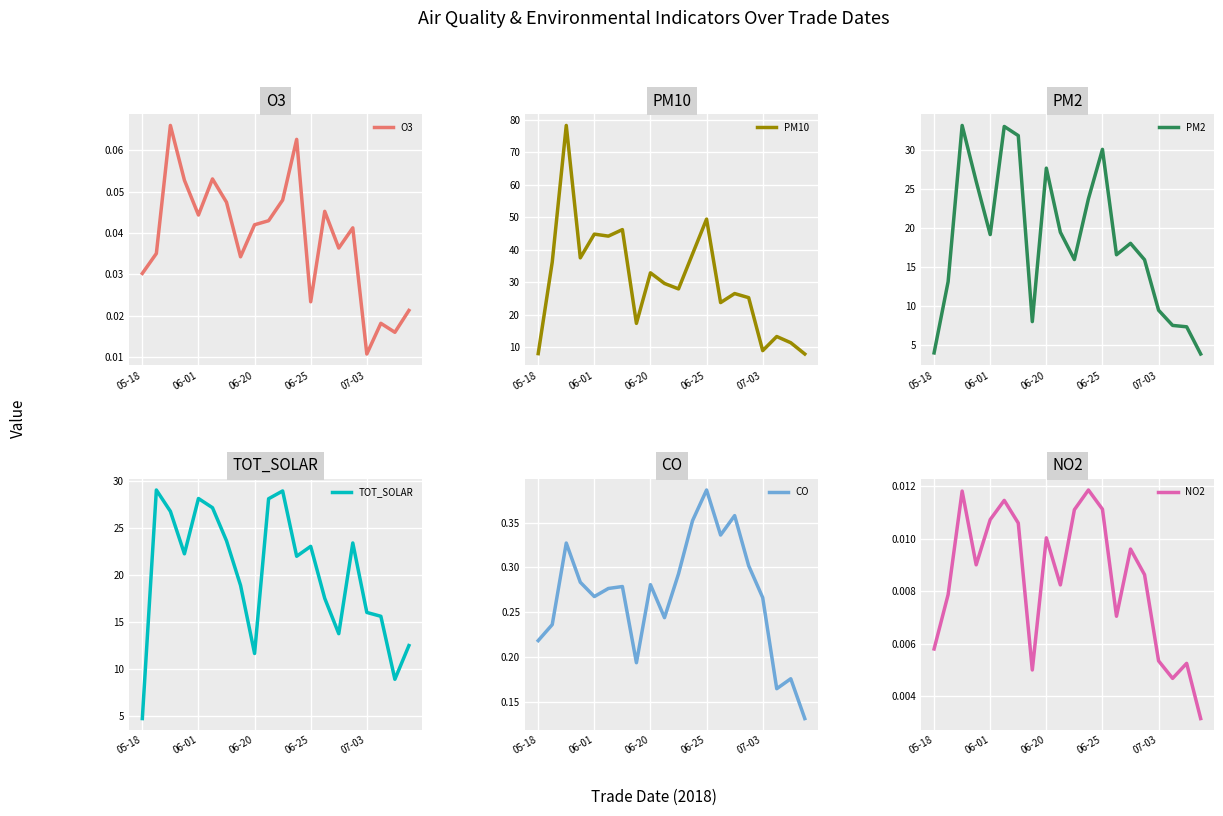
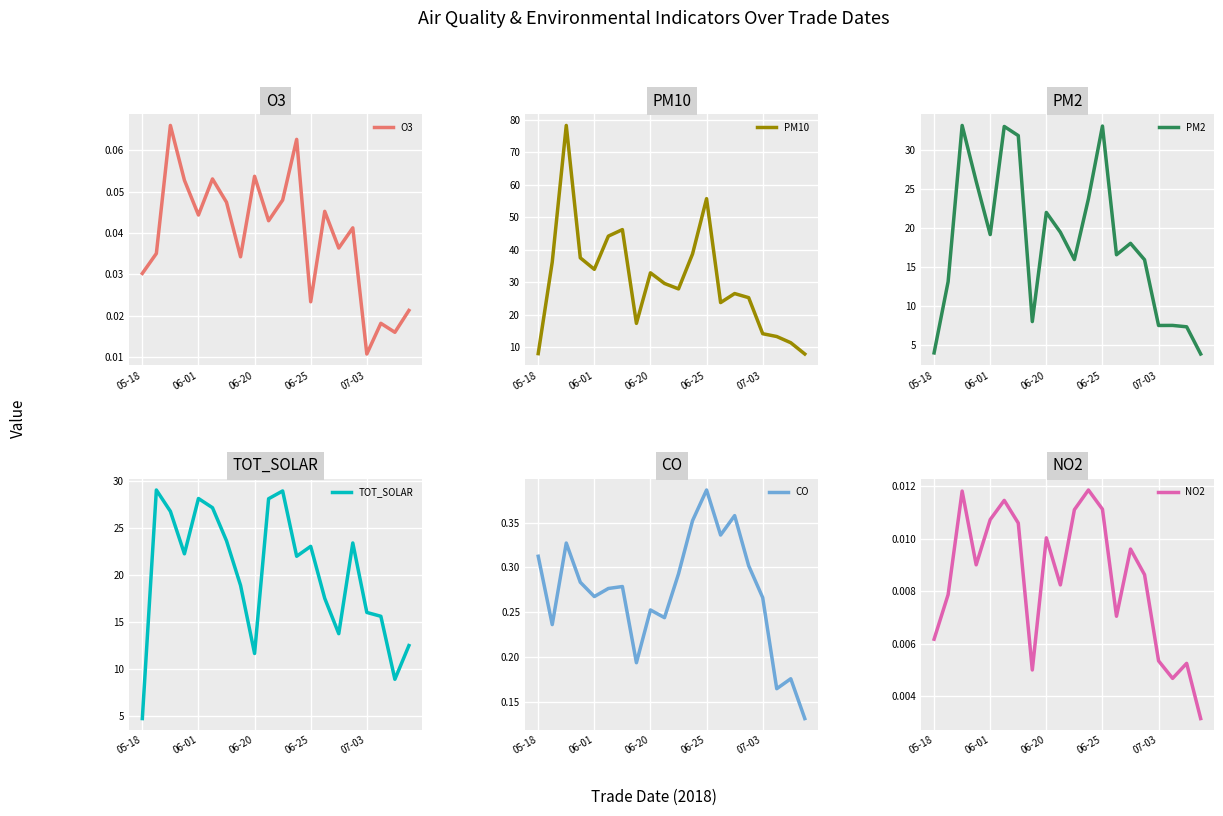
  {
    "O3": {
      "05-18": 0.030,
      "06-01": 0.044,
-     "06-20": 0.042,
+     "06-20": 0.054,
      "06-25": 0.023,
      "07-03": 0.011
    },
    "PM10": {
      "05-18": 8,
-     "06-01": 45,
+     "06-01": 34,
      "06-20": 33,
-     "06-25": 49,
-     "07-03": 9
+     "06-25": 56,
+     "07-03": 14
    },
    "PM2": {
      "05-18": 4,
      "06-01": 19,
-     "06-20": 28,
-     "06-25": 30,
-     "07-03": 9
+     "06-20": 22,
+     "06-25": 33,
+     "07-03": 8
    },
    "TOT_SOLAR": {
      "05-18": 5,
      "06-01": 28,
      "06-20": 12,
      "06-25": 23,
      "07-03": 16
    },
    "CO": {
-     "05-18": 0.22,
+     "05-18": 0.31,
      "06-01": 0.27,
-     "06-20": 0.28,
+     "06-20": 0.25,
      "06-25": 0.39,
      "07-03": 0.27
    },
    "NO2": {
-     "05-18": 0.0058,
+     "05-18": 0.0062,
      "06-01": 0.0107,
      "06-20": 0.0100,
      "06-25": 0.0111,
      "07-03": 0.0054
    }
  }
